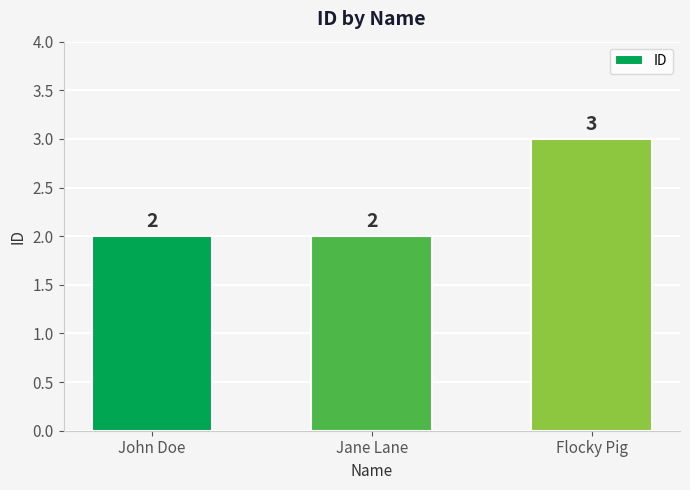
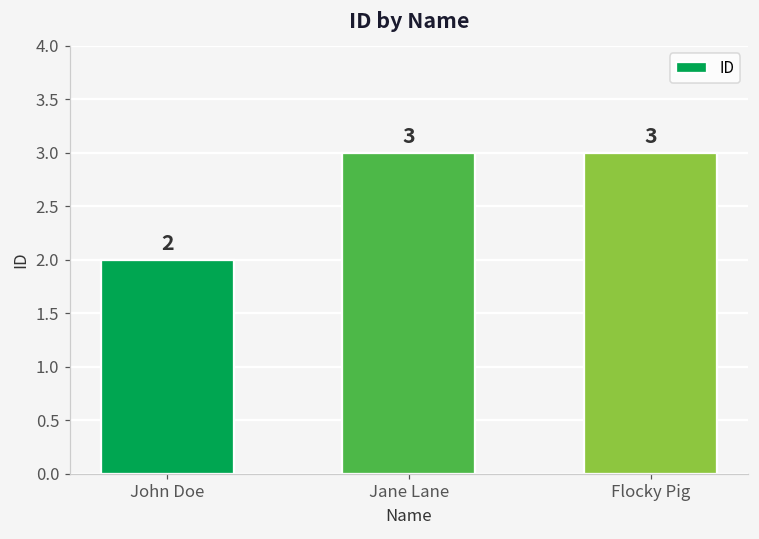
  {
    "John Doe": 2,
-   "Jane Lane": 2,
+   "Jane Lane": 3,
    "Flocky Pig": 3
  }
